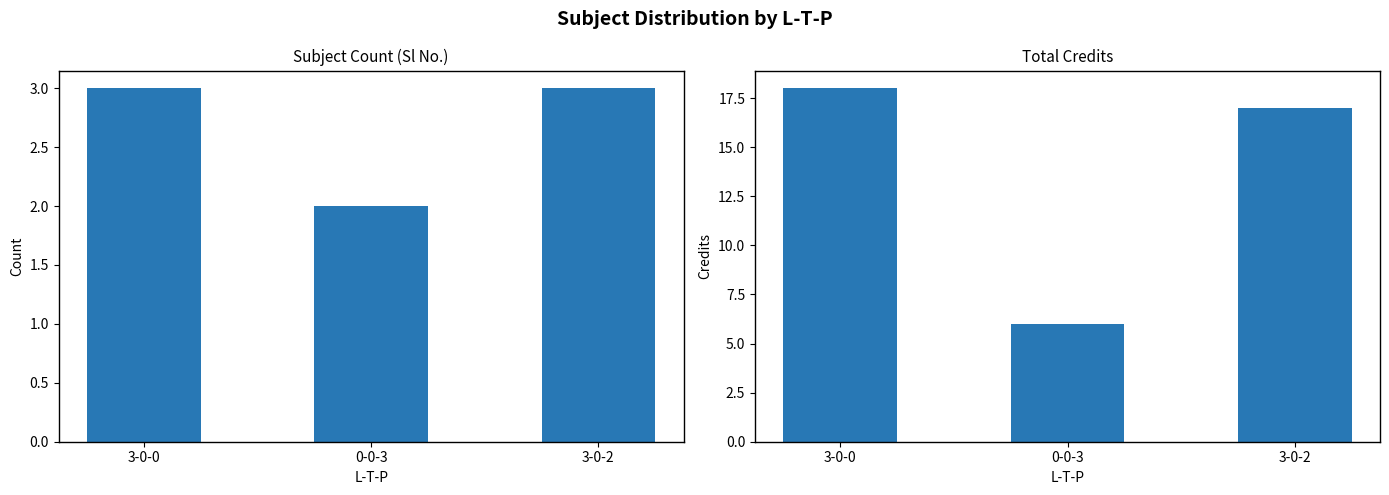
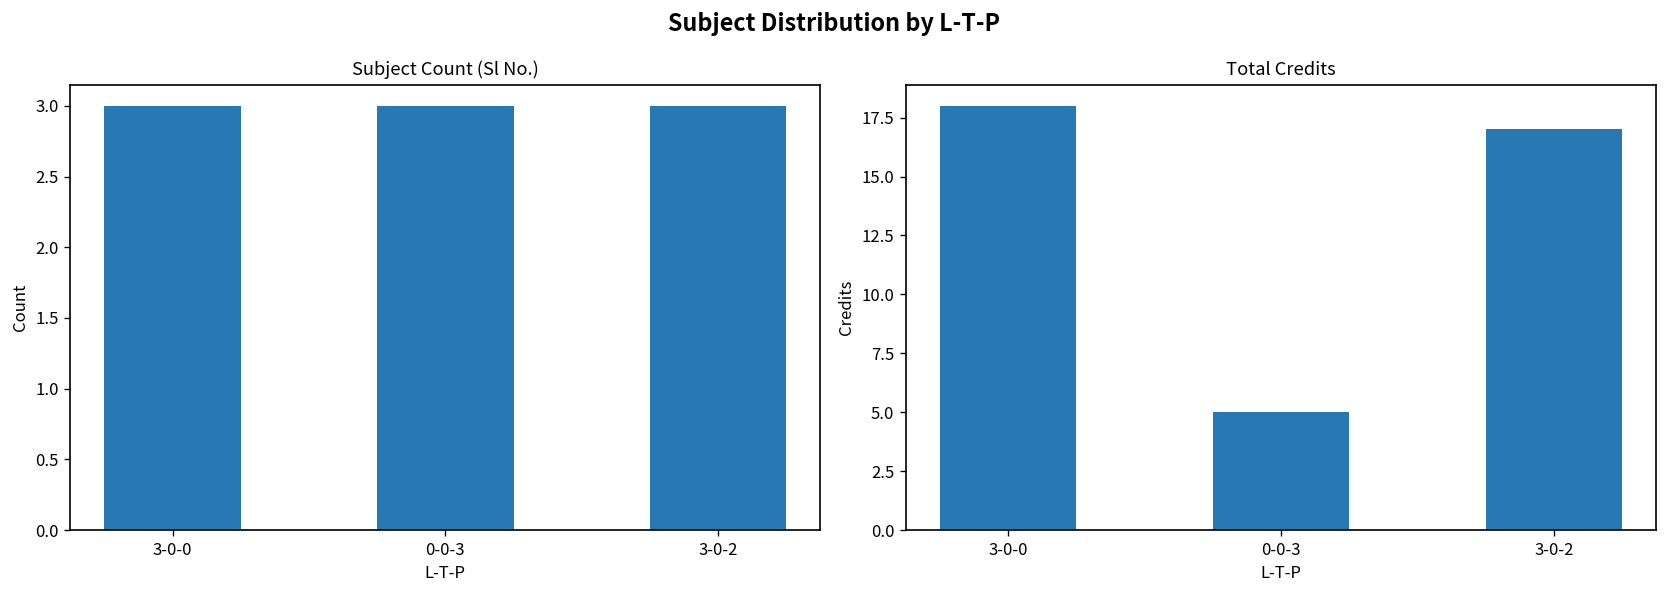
  {
    "Subject Count (Sl No.)": {
      "3-0-0": 3,
-     "0-0-3": 2,
+     "0-0-3": 3,
      "3-0-2": 3
    },
    "Total Credits": {
      "3-0-0": 18,
-     "0-0-3": 6,
+     "0-0-3": 5,
      "3-0-2": 17
    }
  }
